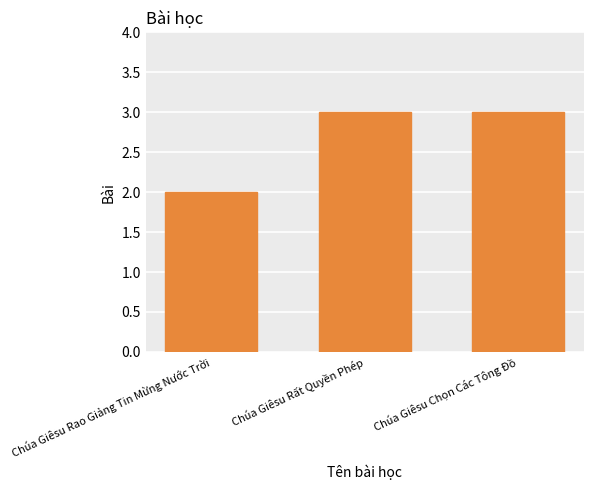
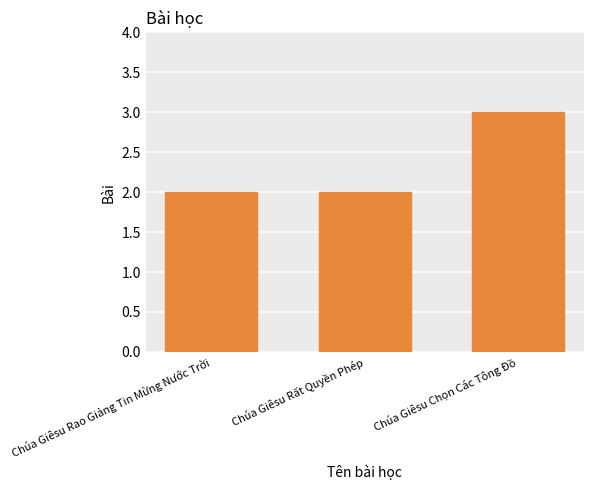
  {
    "Chúa Giêsu Rao Giảng Tin Mừng Nước Trời": 2,
-   "Chúa Giêsu Rất Quyền Phép": 3,
+   "Chúa Giêsu Rất Quyền Phép": 2,
    "Chúa Giêsu Chọn Các Tông Đồ": 3
  }
